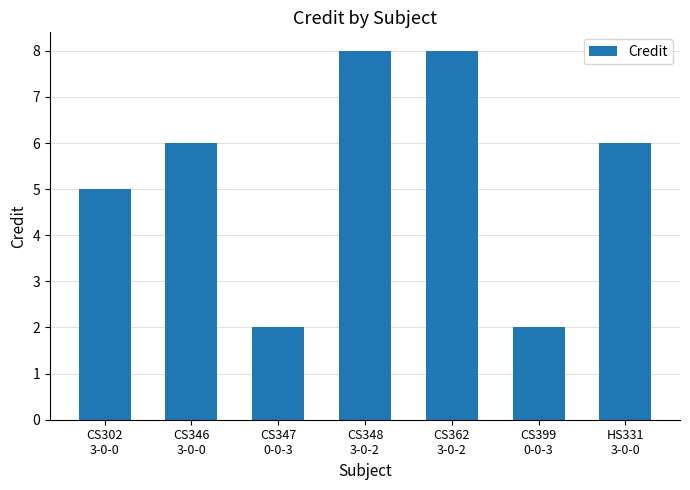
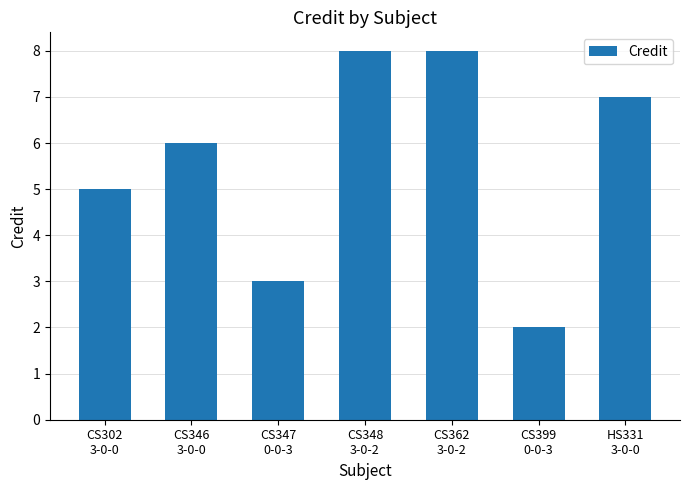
  {
    "CS302 3-0-0": 5,
    "CS346 3-0-0": 6,
-   "CS347 0-0-3": 2,
+   "CS347 0-0-3": 3,
    "CS348 3-0-2": 8,
    "CS362 3-0-2": 8,
    "CS399 0-0-3": 2,
-   "HS331 3-0-0": 6
+   "HS331 3-0-0": 7
  }
